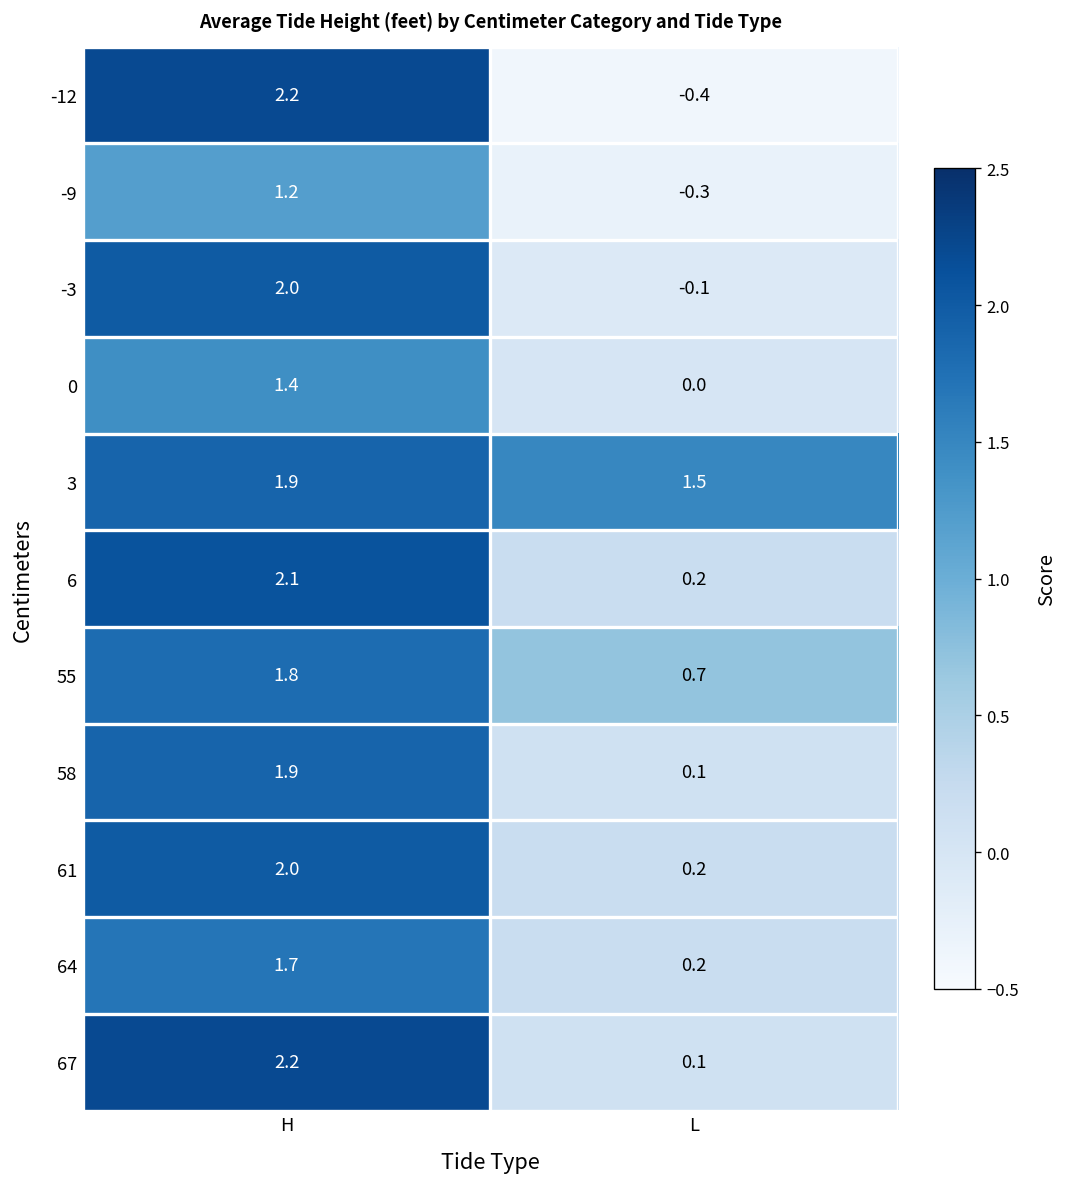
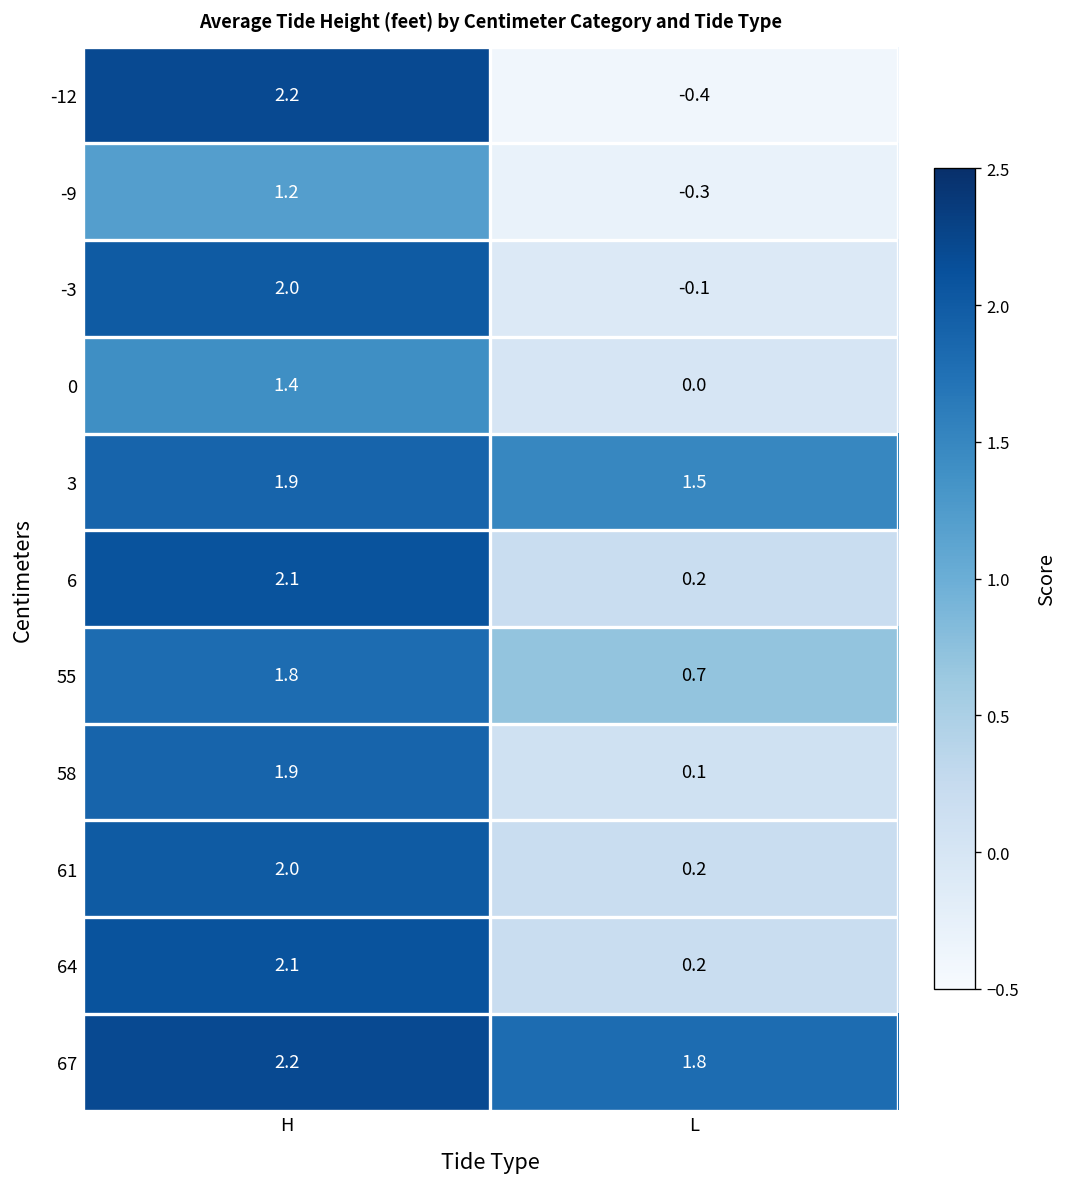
  {
    "-12": {
      "H": 2.2,
      "L": -0.4
    },
    "-9": {
      "H": 1.2,
      "L": -0.3
    },
    "-3": {
      "H": 2.0,
      "L": -0.1
    },
    "0": {
      "H": 1.4,
      "L": 0.0
    },
    "3": {
      "H": 1.9,
      "L": 1.5
    },
    "6": {
      "H": 2.1,
      "L": 0.2
    },
    "55": {
      "H": 1.8,
      "L": 0.7
    },
    "58": {
      "H": 1.9,
      "L": 0.1
    },
    "61": {
      "H": 2.0,
      "L": 0.2
    },
    "64": {
-     "H": 1.7,
+     "H": 2.1,
      "L": 0.2
    },
    "67": {
      "H": 2.2,
-     "L": 0.1
+     "L": 1.8
    }
  }
